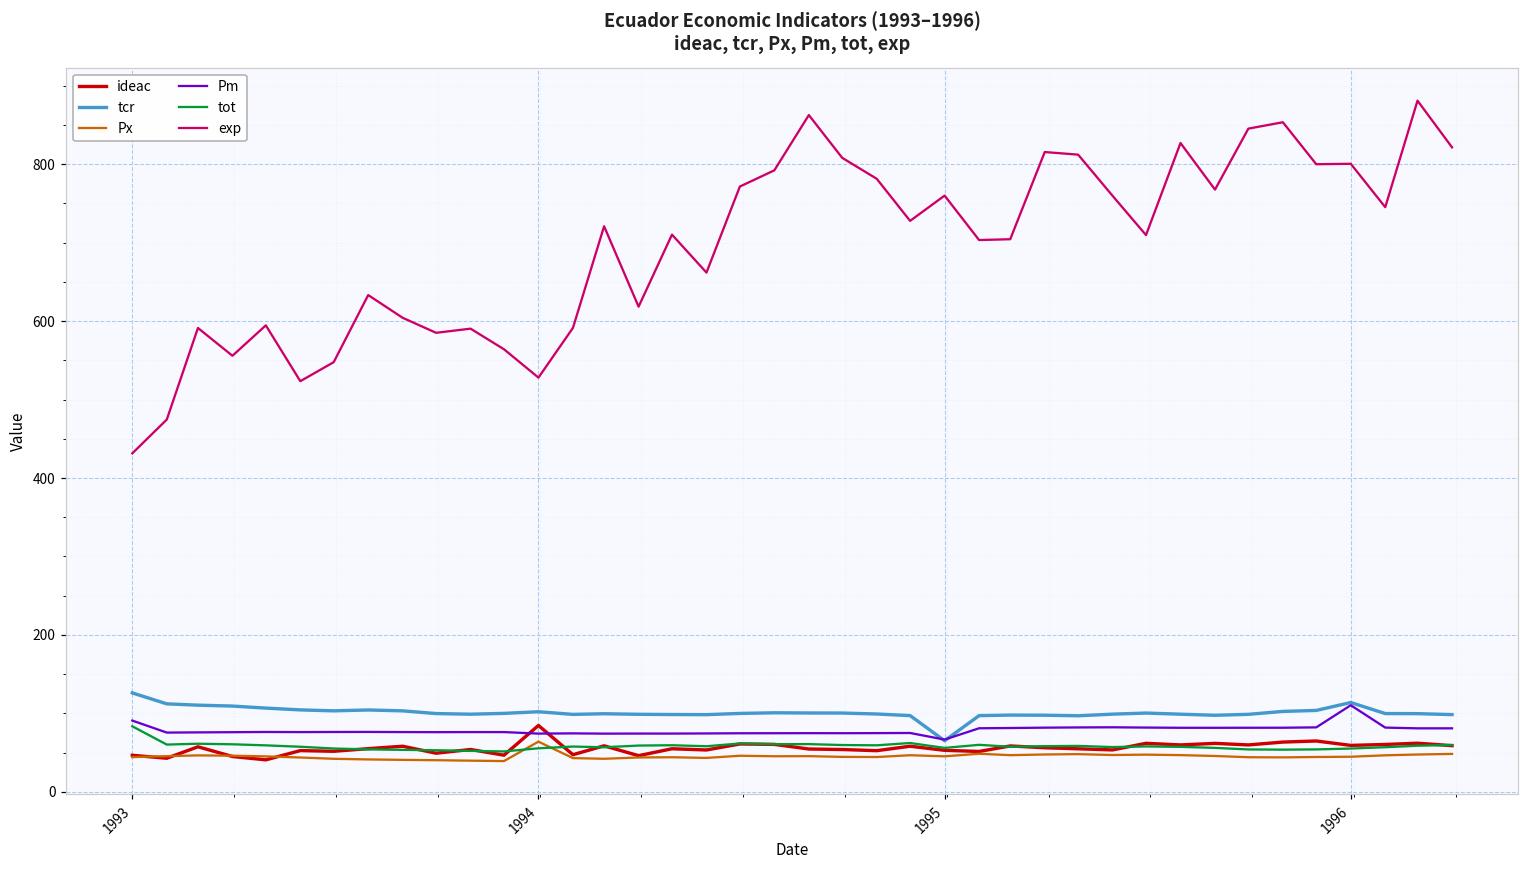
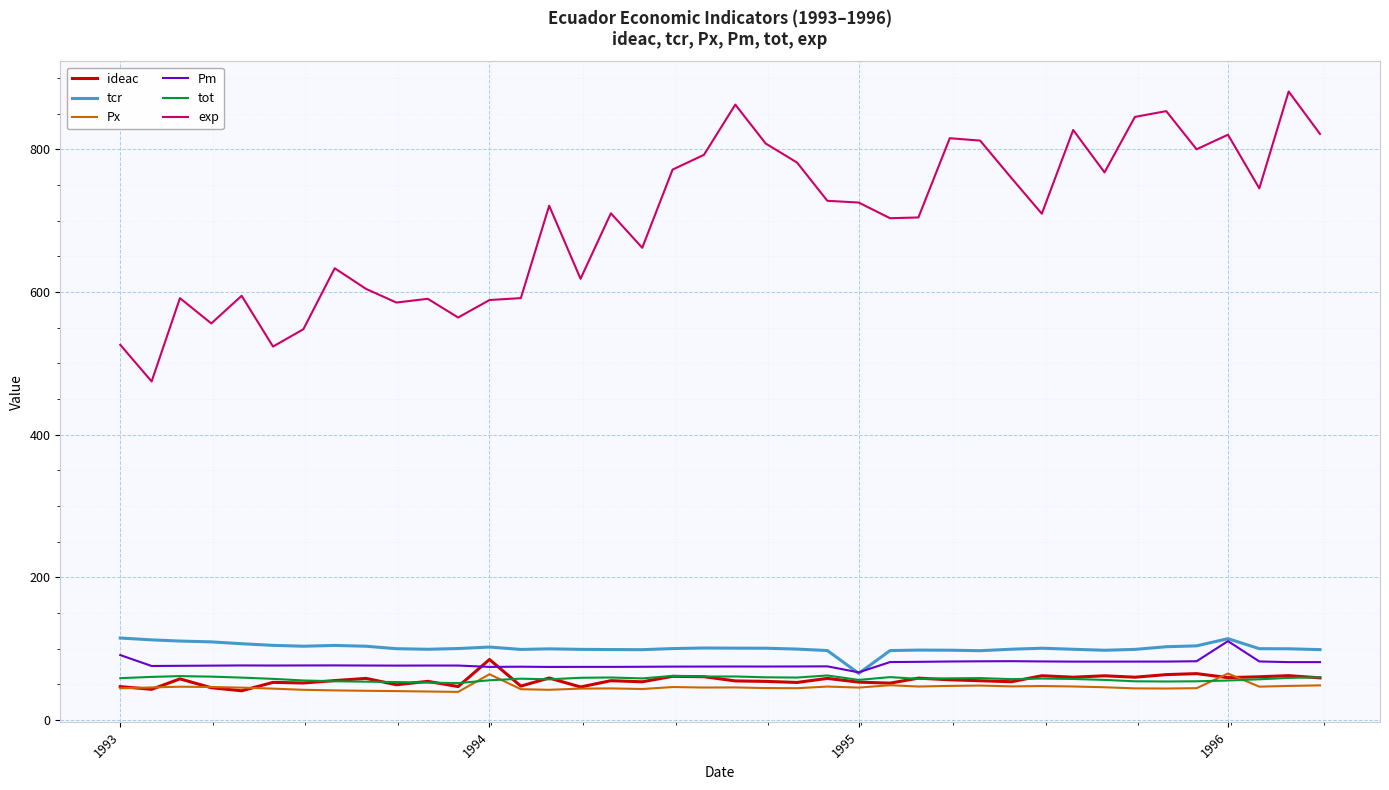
  {
    "ideac": {
      "1994": 80,
      "1996": 60
    },
    "tcr": {
-     "1993": 130,
+     "1993": 110,
      "1994": 100
    },
    "Px": {
      "1994": 60,
      "1995": 50,
-     "1996": 40
+     "1996": 60
    },
    "Pm": {
      "1993": 90,
      "1994": 70
    },
    "tot": {
-     "1993": 80,
+     "1993": 60,
      "1994": 60,
      "1996": 60
    },
    "exp": {
-     "1993": 430,
-     "1994": 530,
-     "1995": 760,
-     "1996": 800
+     "1993": 530,
+     "1994": 590,
+     "1995": 730,
+     "1996": 820
    }
  }
